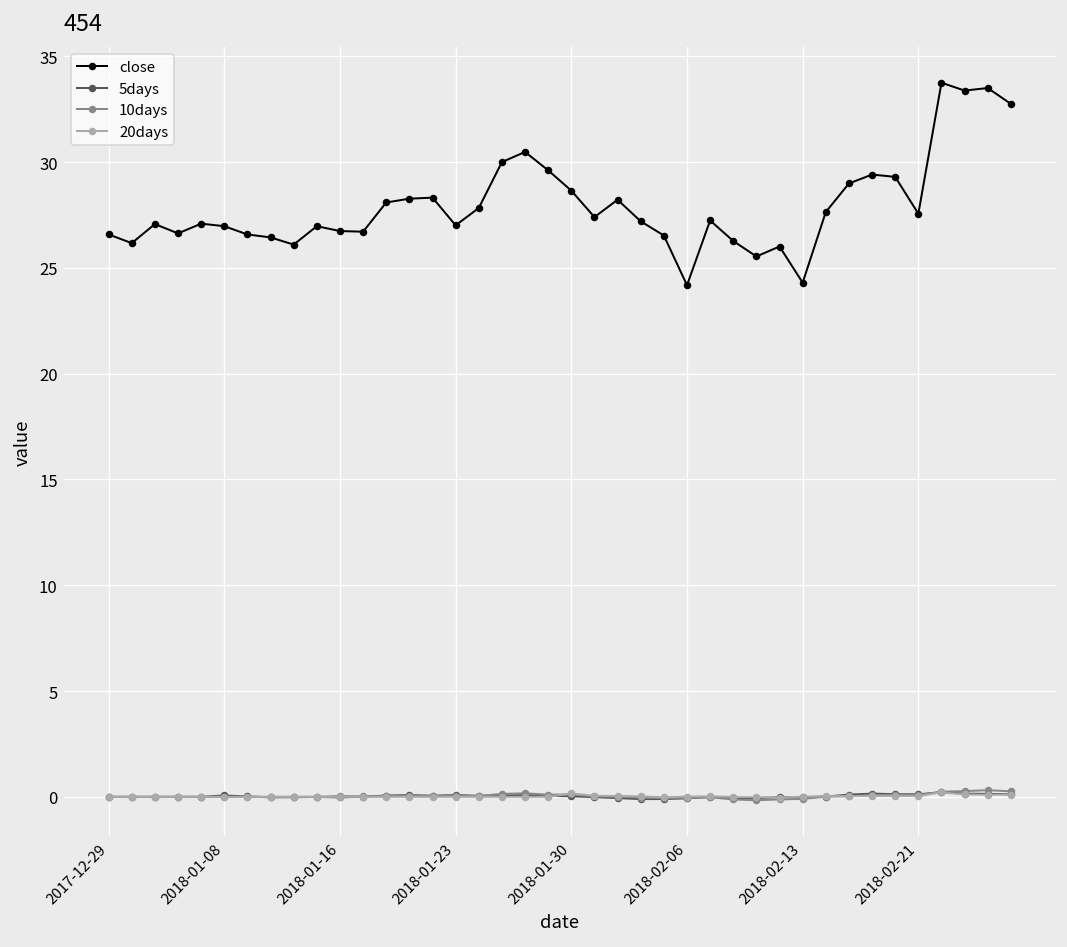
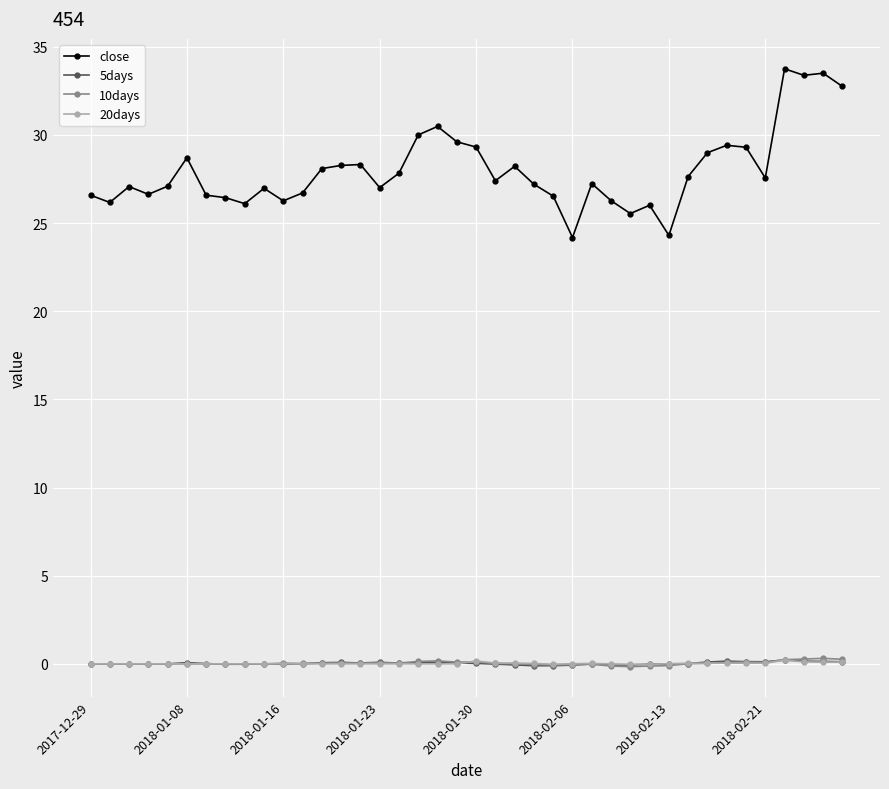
  {
    "close": {
      "2017-12-29": 26.6,
-     "2018-01-08": 27.0,
-     "2018-01-16": 26.7,
+     "2018-01-08": 28.7,
+     "2018-01-16": 26.3,
      "2018-01-23": 27.0,
-     "2018-01-30": 28.7,
+     "2018-01-30": 29.3,
      "2018-02-06": 24.2,
      "2018-02-13": 24.3,
      "2018-02-21": 27.6
    }
  }
